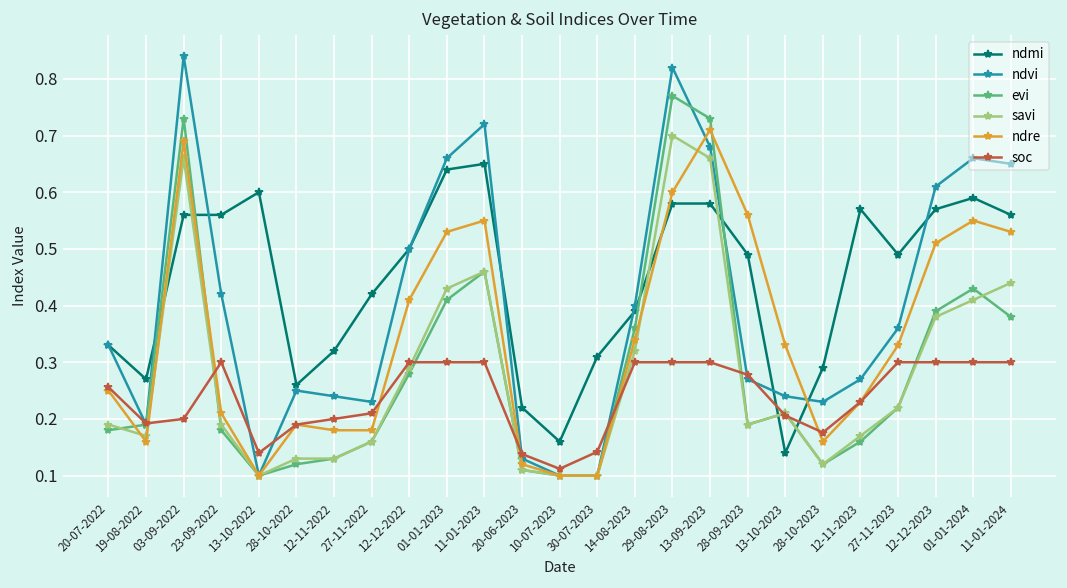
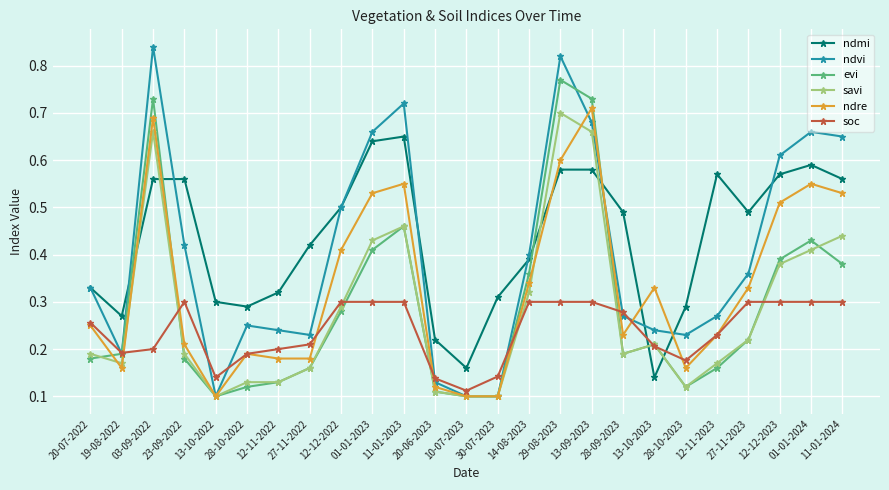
  {
    "ndmi": {
      "19-08-2022": 0.27,
      "03-09-2022": 0.56,
      "23-09-2022": 0.56,
-     "13-10-2022": 0.6,
-     "28-10-2022": 0.26,
+     "13-10-2022": 0.3,
+     "28-10-2022": 0.29,
      "12-11-2022": 0.32,
      "27-11-2022": 0.42,
      "01-01-2023": 0.64,
      "11-01-2023": 0.65,
      "20-06-2023": 0.22,
      "10-07-2023": 0.16,
      "30-07-2023": 0.31,
      "14-08-2023": 0.39,
      "29-08-2023": 0.58,
      "13-09-2023": 0.58,
      "28-09-2023": 0.49,
      "13-10-2023": 0.14,
      "28-10-2023": 0.29,
      "12-11-2023": 0.57,
      "27-11-2023": 0.49,
      "12-12-2023": 0.57,
      "01-01-2024": 0.59,
      "11-01-2024": 0.56
    },
    "ndvi": {
      "03-09-2022": 0.84,
      "23-09-2022": 0.42,
      "28-10-2022": 0.25,
      "12-11-2022": 0.24,
      "27-11-2022": 0.23,
      "01-01-2023": 0.66,
      "11-01-2023": 0.72,
      "20-06-2023": 0.13,
      "14-08-2023": 0.40,
      "29-08-2023": 0.82,
      "13-09-2023": 0.68,
      "28-09-2023": 0.27,
      "13-10-2023": 0.24,
      "28-10-2023": 0.23,
      "12-11-2023": 0.27,
      "27-11-2023": 0.36,
      "12-12-2023": 0.61,
      "01-01-2024": 0.66,
      "11-01-2024": 0.65
    },
    "evi": {
      "20-07-2022": 0.18,
      "03-09-2022": 0.73,
      "23-09-2022": 0.18,
      "28-10-2022": 0.12,
      "12-12-2022": 0.28,
      "01-01-2023": 0.41,
      "14-08-2023": 0.36,
      "29-08-2023": 0.77,
      "13-09-2023": 0.73,
      "12-11-2023": 0.16,
      "12-12-2023": 0.39,
      "01-01-2024": 0.43,
      "11-01-2024": 0.38
    },
    "savi": {
      "20-07-2022": 0.19,
      "19-08-2022": 0.17,
      "03-09-2022": 0.66,
      "23-09-2022": 0.19,
      "28-10-2022": 0.13,
      "12-12-2022": 0.29,
      "01-01-2023": 0.43,
      "14-08-2023": 0.32,
      "29-08-2023": 0.70,
      "13-09-2023": 0.66,
      "12-11-2023": 0.17,
      "12-12-2023": 0.38,
      "01-01-2024": 0.41,
      "11-01-2024": 0.44
    },
    "ndre": {
      "20-07-2022": 0.25,
      "19-08-2022": 0.16,
      "03-09-2022": 0.69,
      "23-09-2022": 0.21,
      "12-11-2022": 0.18,
      "27-11-2022": 0.18,
      "12-12-2022": 0.41,
      "01-01-2023": 0.53,
      "11-01-2023": 0.55,
      "20-06-2023": 0.12,
      "14-08-2023": 0.34,
      "29-08-2023": 0.60,
      "13-09-2023": 0.71,
-     "28-09-2023": 0.56,
+     "28-09-2023": 0.23,
      "13-10-2023": 0.33,
      "28-10-2023": 0.16,
      "27-11-2023": 0.33,
      "12-12-2023": 0.51,
      "01-01-2024": 0.55,
      "11-01-2024": 0.53
    },
    "soc": {
      "20-07-2022": 0.26,
      "03-09-2022": 0.20,
      "23-09-2022": 0.30,
      "13-10-2022": 0.14,
      "12-11-2022": 0.20,
      "27-11-2022": 0.21,
      "12-12-2022": 0.30,
      "01-01-2023": 0.30,
      "11-01-2023": 0.30,
      "20-06-2023": 0.14,
      "10-07-2023": 0.11,
      "30-07-2023": 0.14,
      "14-08-2023": 0.30,
      "29-08-2023": 0.30,
      "13-09-2023": 0.30,
      "28-09-2023": 0.28,
      "28-10-2023": 0.18,
      "27-11-2023": 0.30,
      "12-12-2023": 0.30,
      "01-01-2024": 0.30,
      "11-01-2024": 0.30
    }
  }
